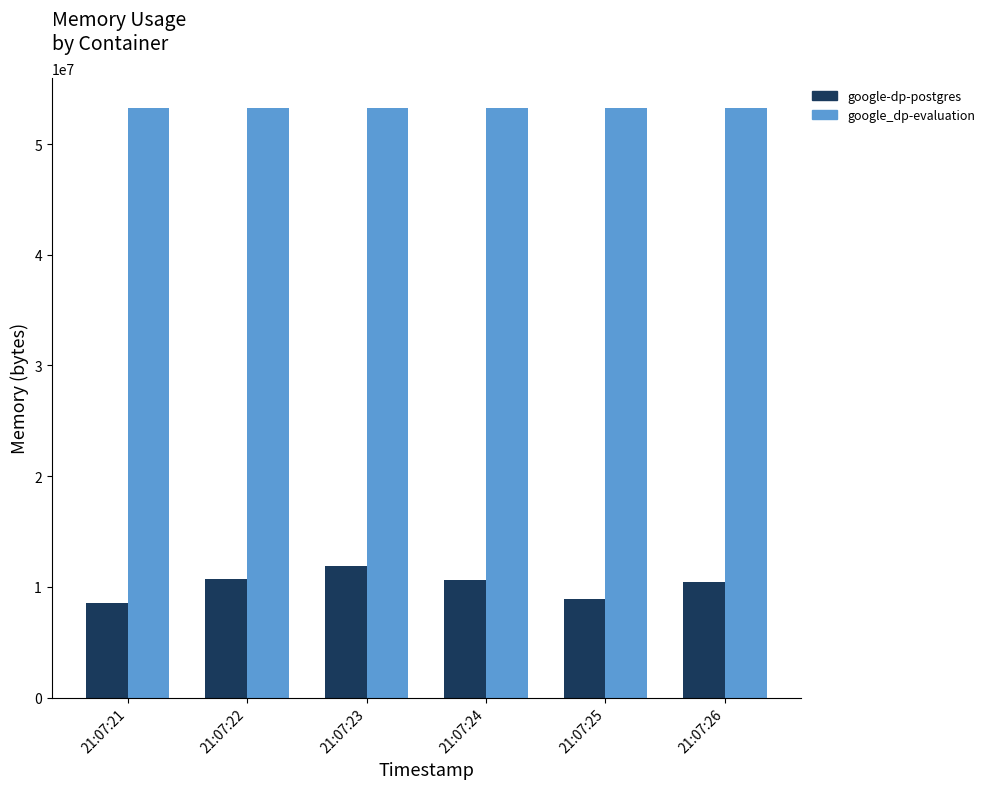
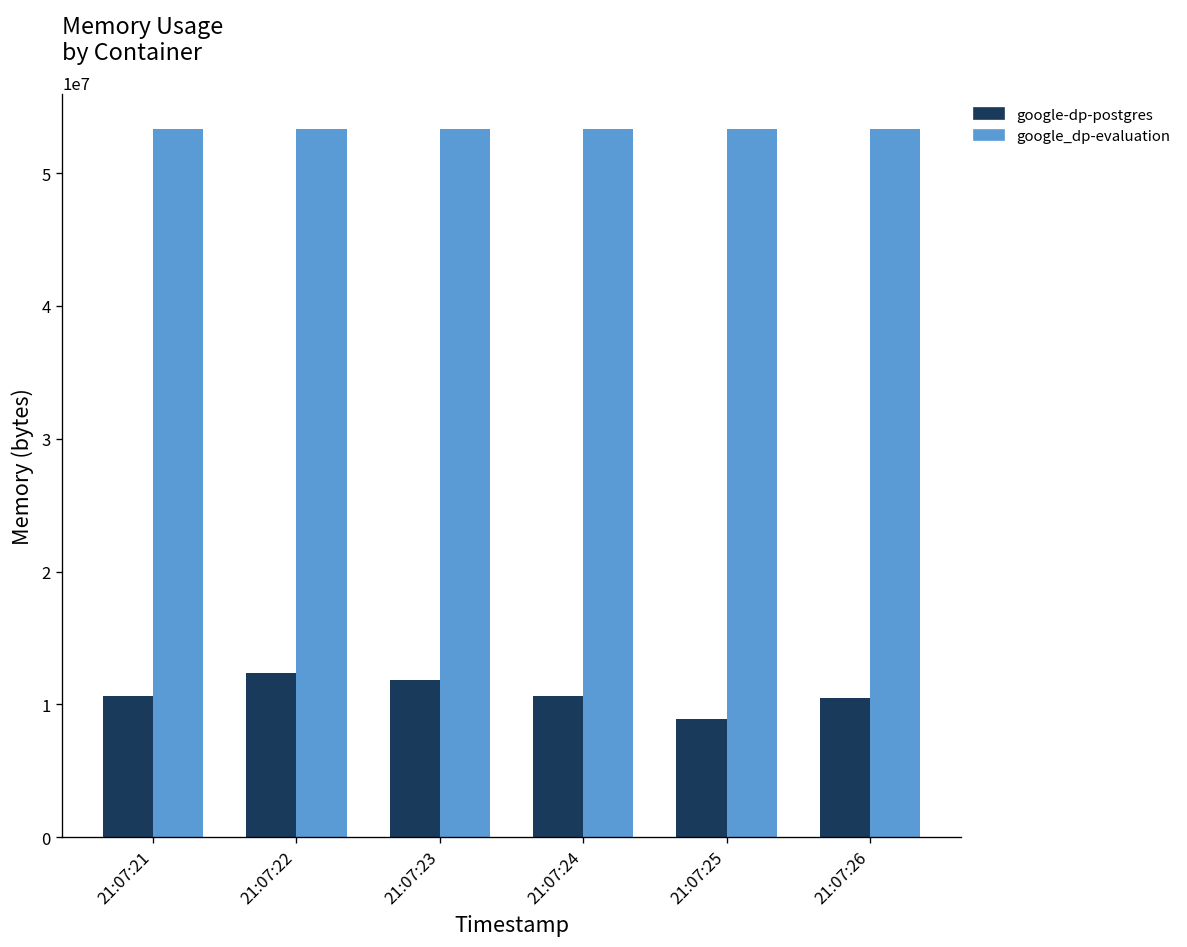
  {
    "google-dp-postgres": {
-     "21:07:21": 8500000,
-     "21:07:22": 10700000,
+     "21:07:21": 10600000,
+     "21:07:22": 12400000,
      "21:07:23": 11900000,
      "21:07:24": 10600000,
      "21:07:25": 8900000,
      "21:07:26": 10500000
    },
    "google_dp-evaluation": {
      "21:07:21": 53300000,
      "21:07:22": 53300000,
      "21:07:23": 53300000,
      "21:07:24": 53300000,
      "21:07:25": 53300000,
      "21:07:26": 53300000
    }
  }
